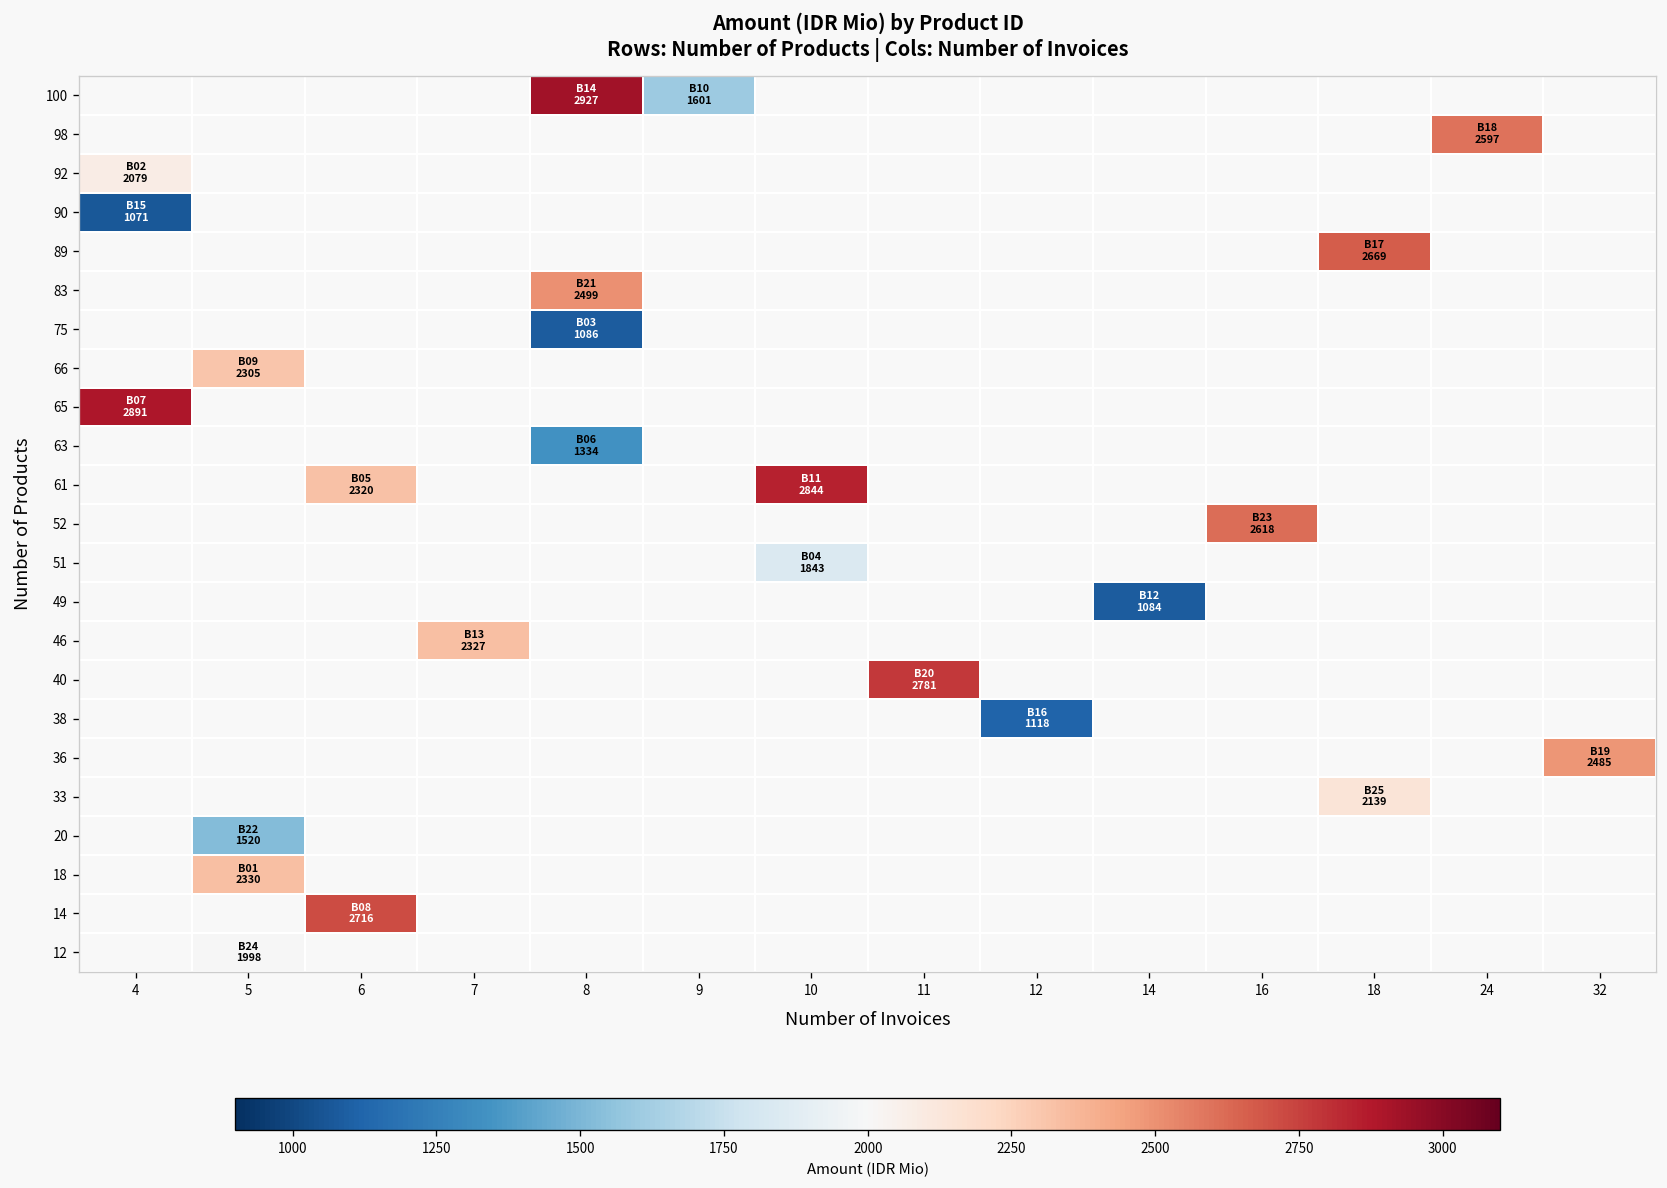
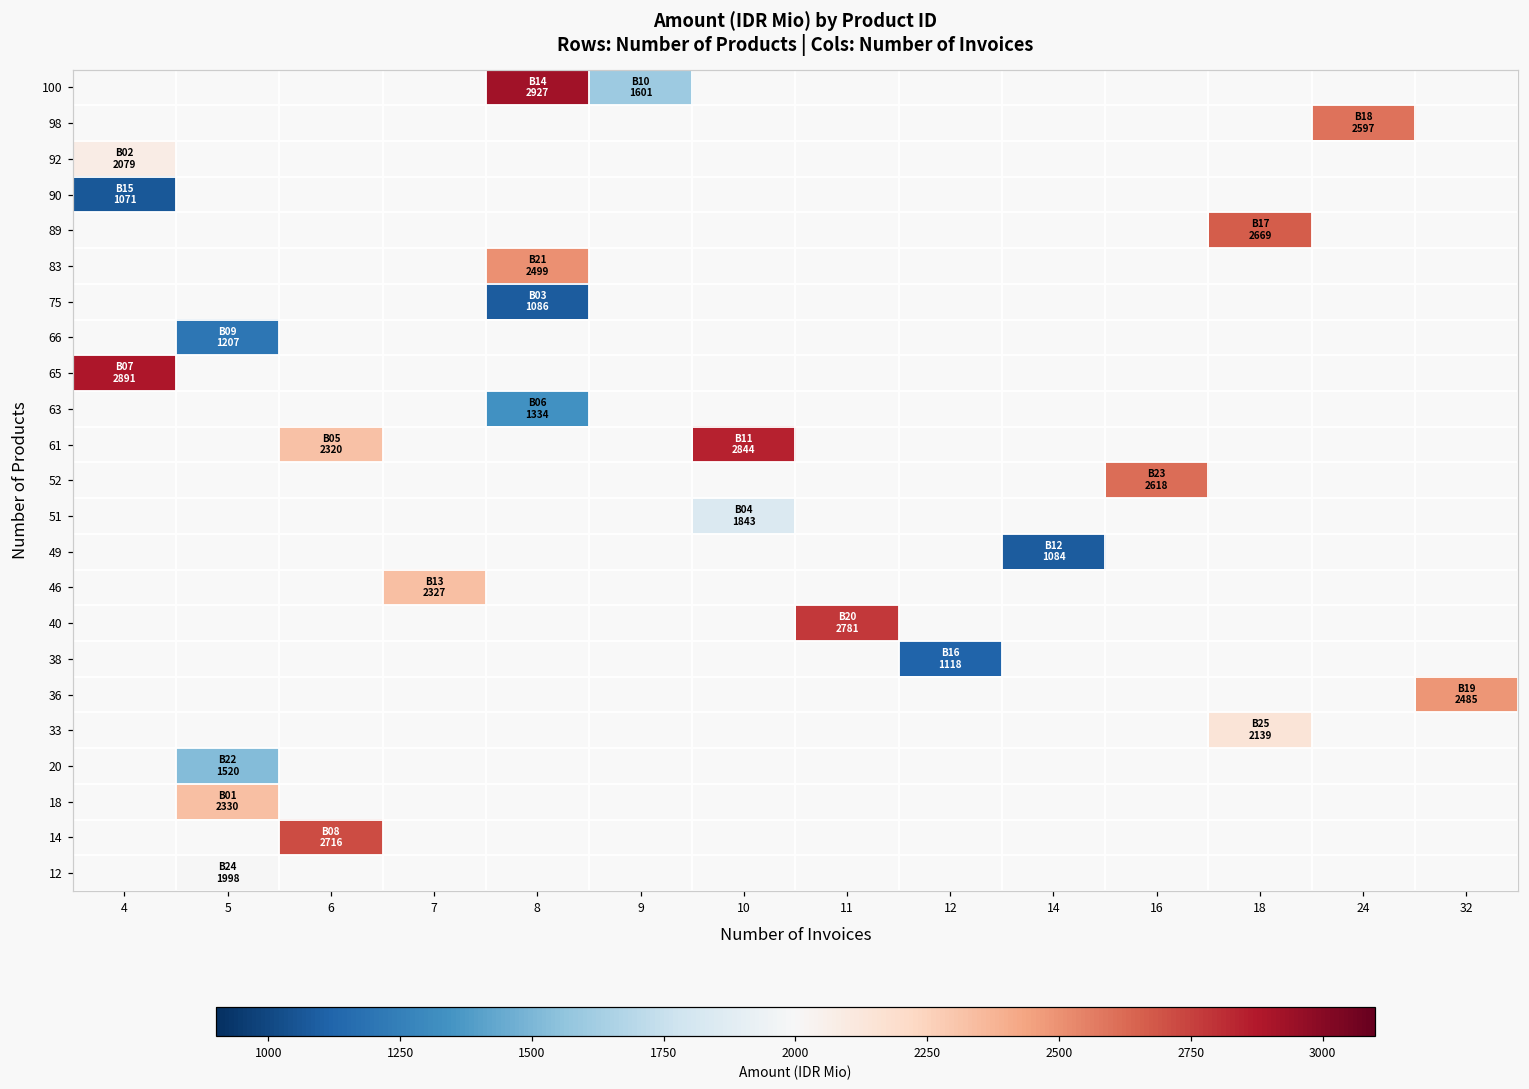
  {
    "100": {
      "8": 2927,
      "9": 1601
    },
    "98": {
      "24": 2597
    },
    "92": {
      "4": 2079
    },
    "90": {
      "4": 1071
    },
    "89": {
      "18": 2669
    },
    "83": {
      "8": 2499
    },
    "75": {
      "8": 1086
    },
    "66": {
-     "5": 2305
+     "5": 1207
    },
    "65": {
      "4": 2891
    },
    "63": {
      "8": 1334
    },
    "61": {
      "6": 2320,
      "10": 2844
    },
    "52": {
      "16": 2618
    },
    "51": {
      "10": 1843
    },
    "49": {
      "14": 1084
    },
    "46": {
      "7": 2327
    },
    "40": {
      "11": 2781
    },
    "38": {
      "12": 1118
    },
    "36": {
      "32": 2485
    },
    "33": {
      "18": 2139
    },
    "20": {
      "5": 1520
    },
    "18": {
      "5": 2330
    },
    "14": {
      "6": 2716
    },
    "12": {
      "5": 1998
    }
  }
